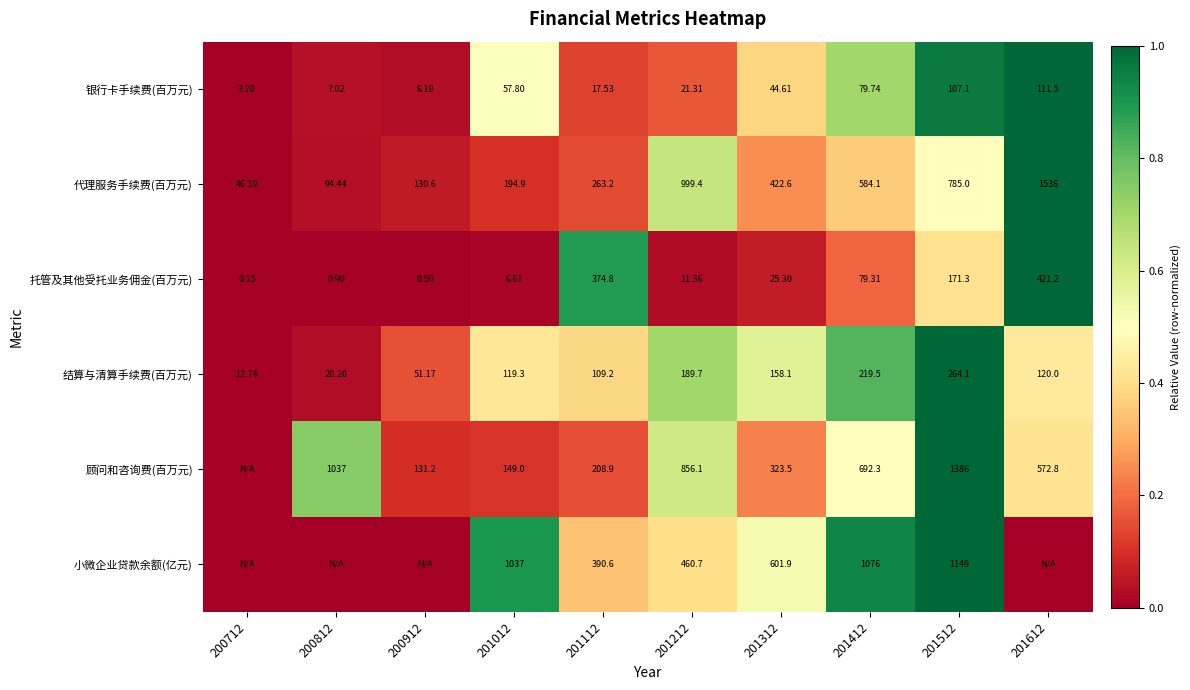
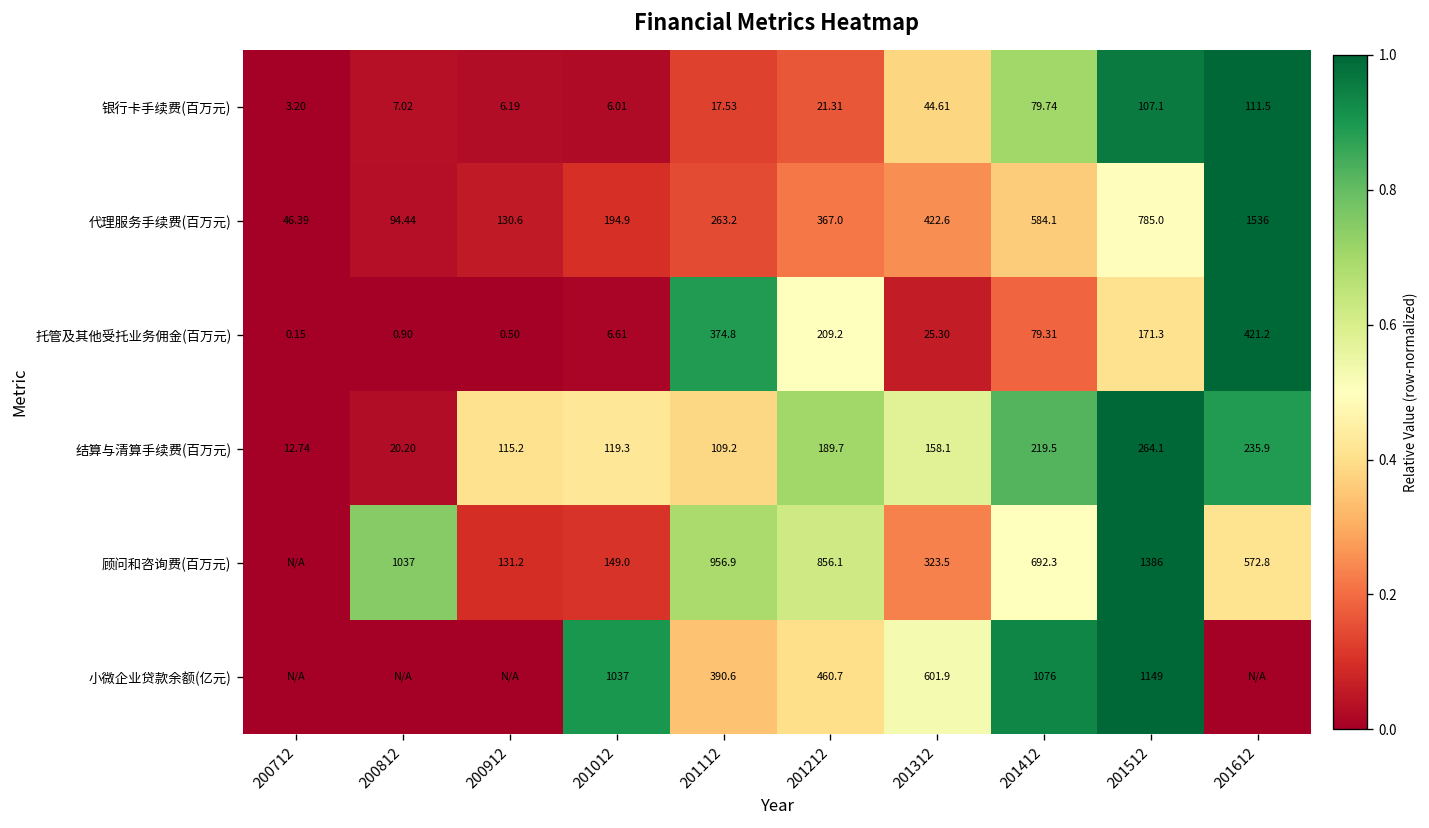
  {
    "银行卡手续费(百万元)": {
      "200712": 3.20,
      "200812": 7.02,
      "200912": 6.19,
-     "201012": 57.80,
+     "201012": 6.01,
      "201112": 17.53,
      "201212": 21.31,
      "201312": 44.61,
      "201412": 79.74,
      "201512": 107.1,
      "201612": 111.5
    },
    "代理服务手续费(百万元)": {
      "200712": 46.39,
      "200812": 94.44,
      "200912": 130.6,
      "201012": 194.9,
      "201112": 263.2,
-     "201212": 999.4,
+     "201212": 367.0,
      "201312": 422.6,
      "201412": 584.1,
      "201512": 785.0,
      "201612": 1536
    },
    "托管及其他受托业务佣金(百万元)": {
      "200712": 0.15,
      "200812": 0.90,
      "200912": 0.50,
      "201012": 6.61,
      "201112": 374.8,
-     "201212": 11.36,
+     "201212": 209.2,
      "201312": 25.30,
      "201412": 79.31,
      "201512": 171.3,
      "201612": 421.2
    },
    "结算与清算手续费(百万元)": {
      "200712": 12.74,
      "200812": 20.20,
-     "200912": 51.17,
+     "200912": 115.2,
      "201012": 119.3,
      "201112": 109.2,
      "201212": 189.7,
      "201312": 158.1,
      "201412": 219.5,
      "201512": 264.1,
-     "201612": 120.0
+     "201612": 235.9
    },
    "顾问和咨询费(百万元)": {
      "200812": 1037,
      "200912": 131.2,
      "201012": 149.0,
-     "201112": 208.9,
+     "201112": 956.9,
      "201212": 856.1,
      "201312": 323.5,
      "201412": 692.3,
      "201512": 1386,
      "201612": 572.8
    },
    "小微企业贷款余额(亿元)": {
      "201012": 1037,
      "201112": 390.6,
      "201212": 460.7,
      "201312": 601.9,
      "201412": 1076,
      "201512": 1149
    }
  }
